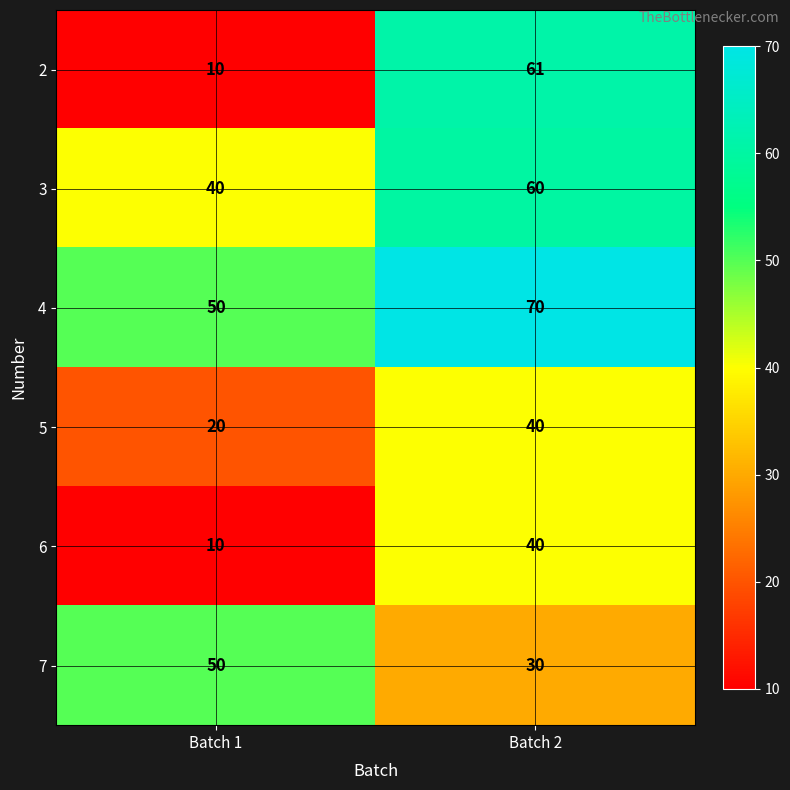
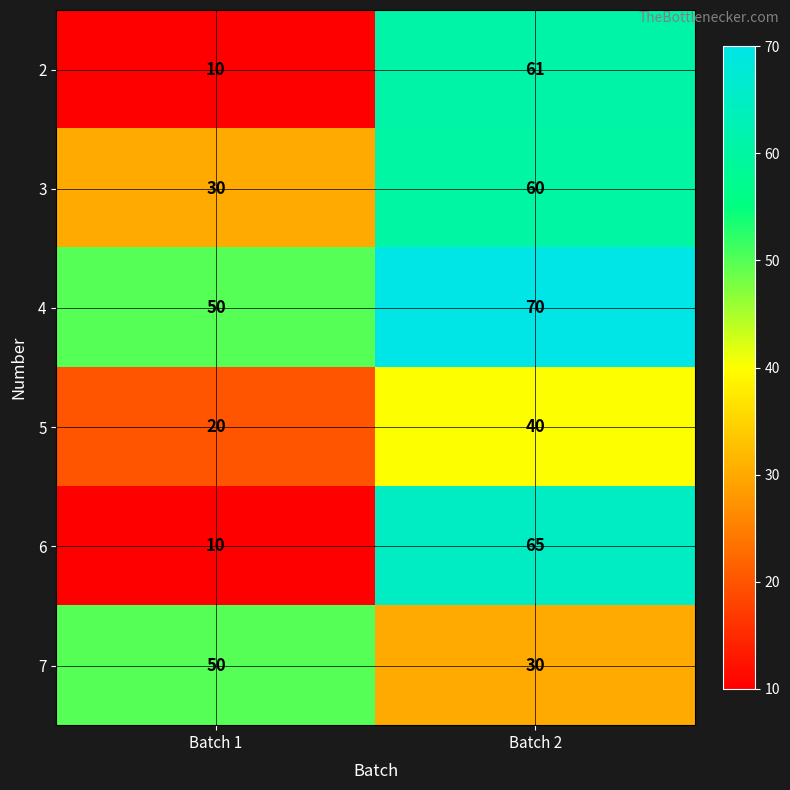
  {
    "2": {
      "Batch 1": 10,
      "Batch 2": 61
    },
    "3": {
-     "Batch 1": 40,
+     "Batch 1": 30,
      "Batch 2": 60
    },
    "4": {
      "Batch 1": 50,
      "Batch 2": 70
    },
    "5": {
      "Batch 1": 20,
      "Batch 2": 40
    },
    "6": {
      "Batch 1": 10,
-     "Batch 2": 40
+     "Batch 2": 65
    },
    "7": {
      "Batch 1": 50,
      "Batch 2": 30
    }
  }
